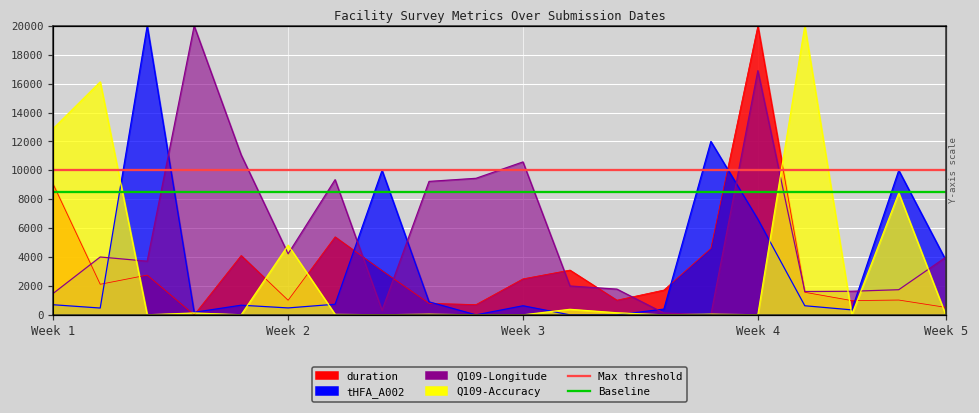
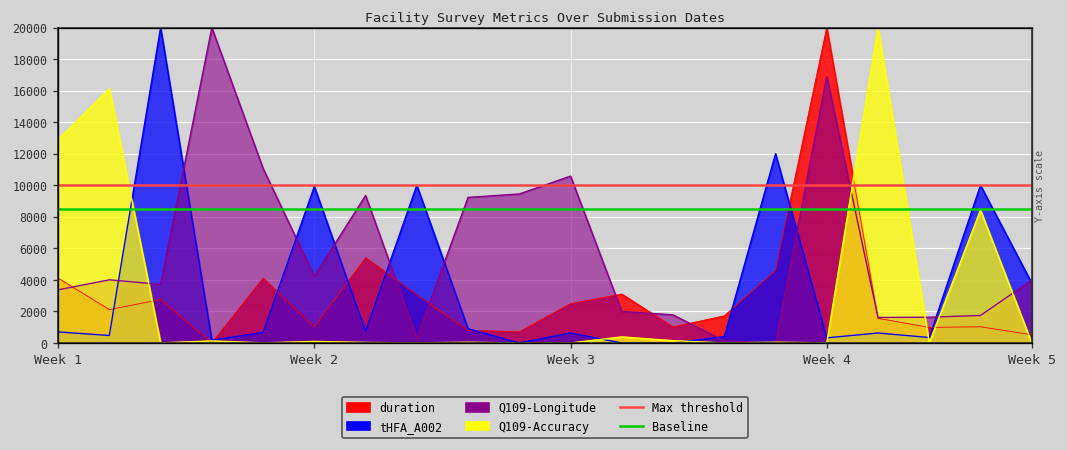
  {
    "duration": {
-     "Week 1": 9000,
+     "Week 1": 4100,
      "Week 2": 1000,
      "Week 3": 2500,
      "Week 4": 20000,
      "Week 5": 500
    },
    "tHFA_A002": {
      "Week 1": 700,
-     "Week 2": 500,
+     "Week 2": 9900,
      "Week 3": 600,
-     "Week 4": 6600
+     "Week 4": 300
    },
    "Q109-Longitude": {
-     "Week 1": 1500,
+     "Week 1": 3400,
      "Week 2": 4200,
      "Week 3": 10600,
      "Week 4": 16900
    },
    "Q109-Accuracy": {
      "Week 1": 12900,
-     "Week 2": 4800,
+     "Week 2": 100,
      "Week 3": 0,
      "Week 4": 0,
      "Week 5": 0
    }
  }
